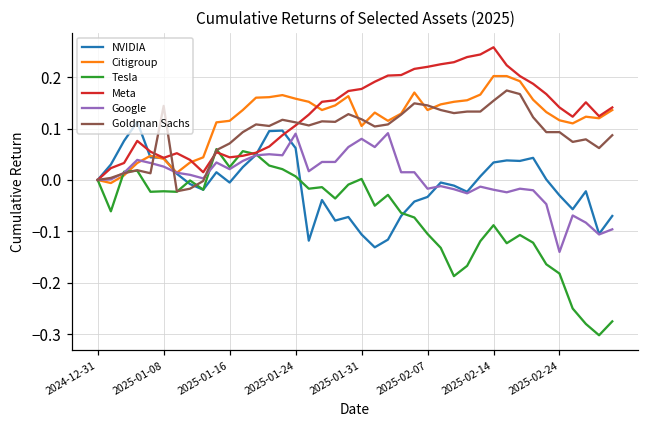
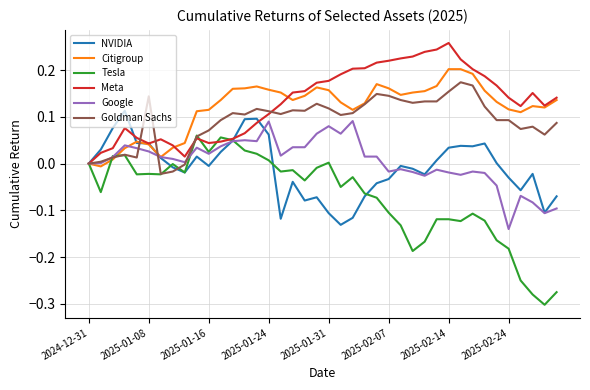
  {
    "NVIDIA": {
      "2025-01-16": -0.01,
      "2025-01-24": 0.06,
      "2025-01-31": -0.11,
      "2025-02-07": -0.03,
      "2025-02-14": 0.03,
      "2025-02-24": -0.03
    },
    "Citigroup": {
      "2025-01-16": 0.12,
      "2025-01-24": 0.16,
-     "2025-01-31": 0.11,
-     "2025-02-07": 0.14,
+     "2025-01-31": 0.16,
+     "2025-02-07": 0.16,
      "2025-02-14": 0.20,
      "2025-02-24": 0.12
    },
    "Tesla": {
      "2025-01-08": -0.02,
      "2025-01-24": 0.01,
      "2025-01-31": 0.00,
      "2025-02-07": -0.11,
-     "2025-02-14": -0.09,
+     "2025-02-14": -0.12,
      "2025-02-24": -0.18
    },
    "Meta": {
      "2025-01-16": 0.04,
      "2025-01-24": 0.11,
      "2025-01-31": 0.18,
      "2025-02-07": 0.22,
      "2025-02-14": 0.26,
      "2025-02-24": 0.14
    },
    "Google": {
      "2025-01-08": 0.03,
      "2025-01-24": 0.09,
      "2025-01-31": 0.08,
      "2025-02-07": -0.02,
      "2025-02-14": -0.02,
      "2025-02-24": -0.14
    },
    "Goldman Sachs": {
      "2025-01-16": 0.07,
      "2025-01-24": 0.11,
      "2025-01-31": 0.12,
      "2025-02-07": 0.15,
      "2025-02-14": 0.15,
      "2025-02-24": 0.09
    }
  }
